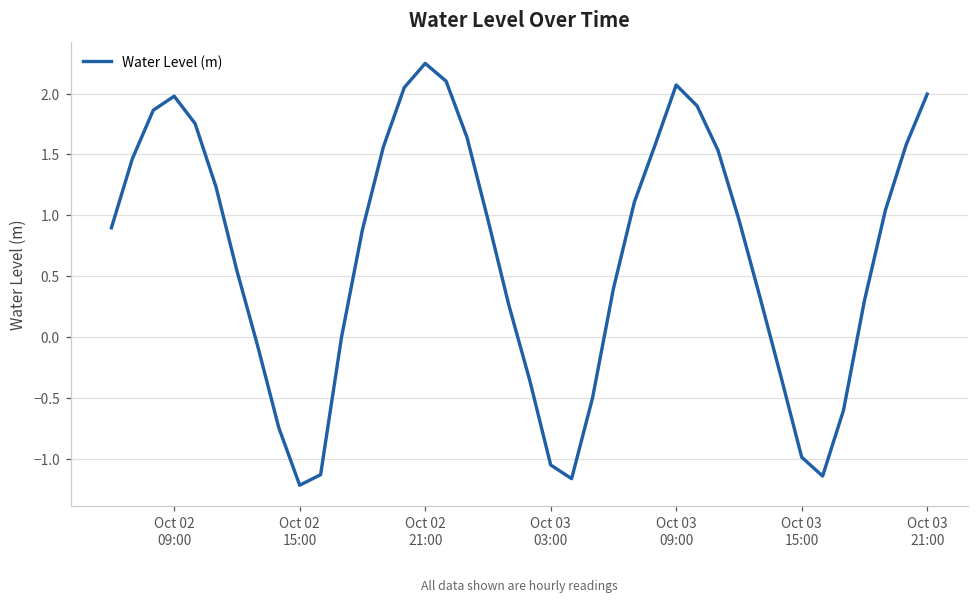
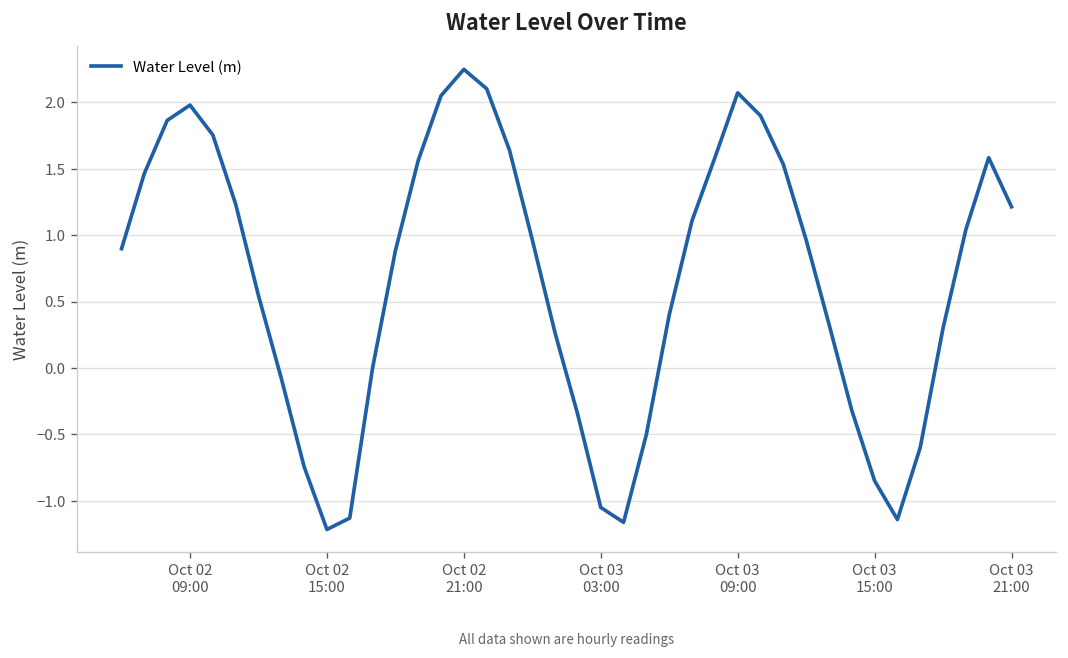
  {
    "Oct 02 09:00": 1.98,
    "Oct 02 15:00": -1.22,
    "Oct 02 21:00": 2.25,
    "Oct 03 03:00": -1.05,
    "Oct 03 09:00": 2.07,
-   "Oct 03 15:00": -0.99,
-   "Oct 03 21:00": 2.00
+   "Oct 03 15:00": -0.85,
+   "Oct 03 21:00": 1.21
  }
